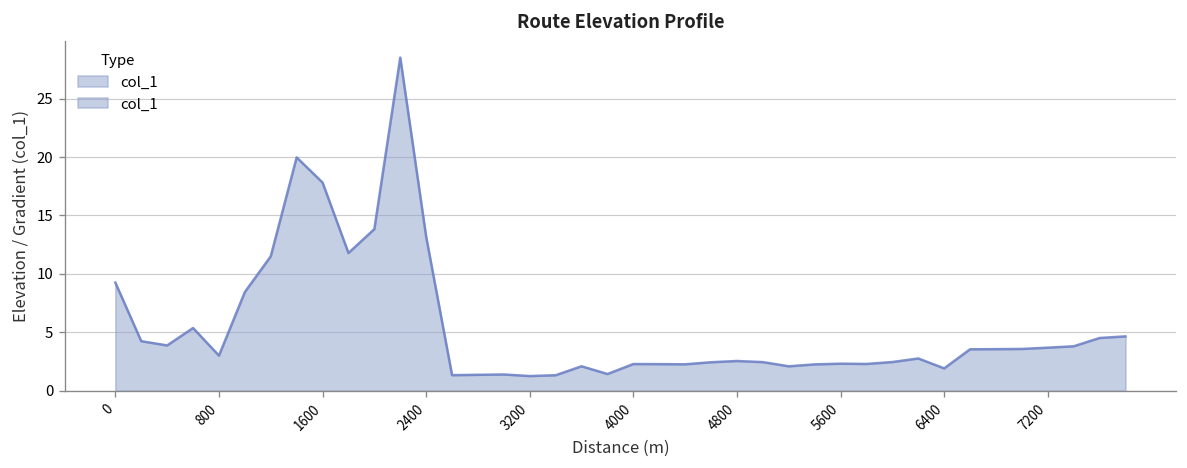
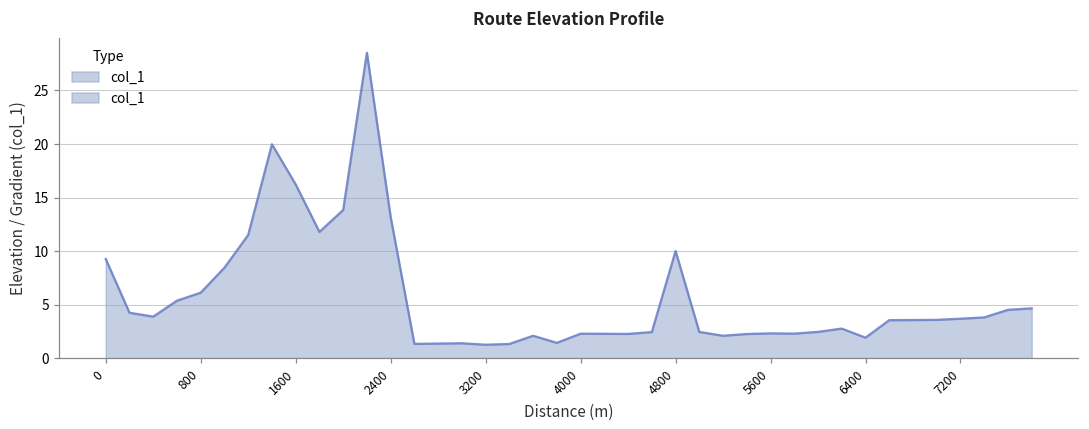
  {
    "0": 9,
-   "800": 3,
-   "1600": 18,
+   "800": 6,
+   "1600": 16,
    "2400": 13,
    "3200": 1,
    "4000": 2,
-   "4800": 3,
+   "4800": 10,
    "5600": 2,
    "6400": 2,
    "7200": 4
  }
